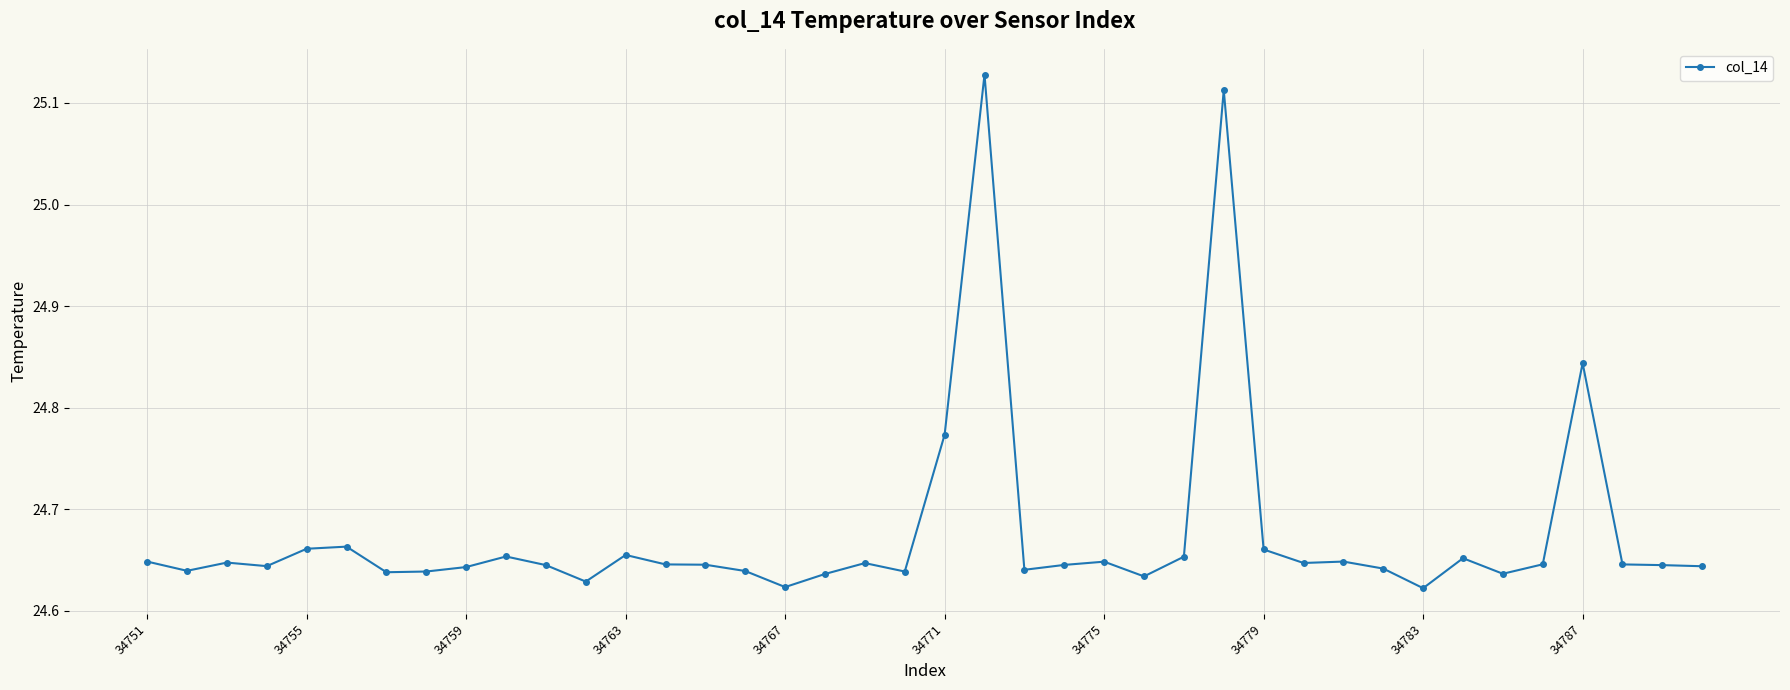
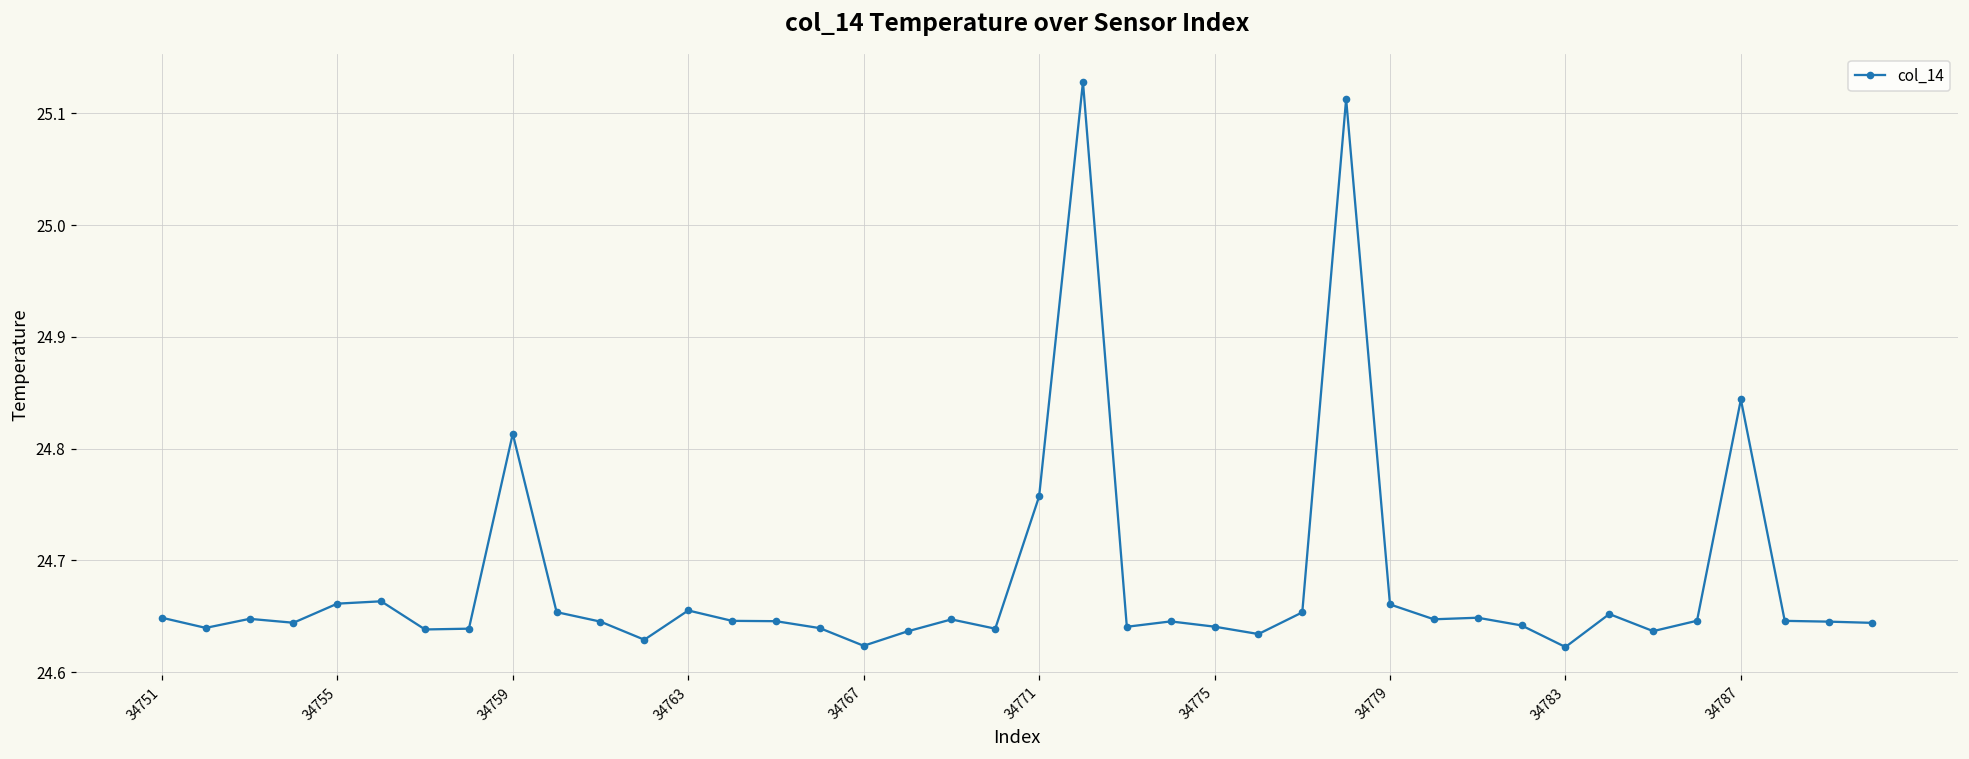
  {
    "34751": 24.649,
    "34755": 24.661,
-   "34759": 24.643,
+   "34759": 24.813,
    "34763": 24.655,
    "34767": 24.624,
-   "34771": 24.774,
-   "34775": 24.649,
+   "34771": 24.757,
+   "34775": 24.641,
    "34779": 24.661,
    "34783": 24.622,
    "34787": 24.844
  }
